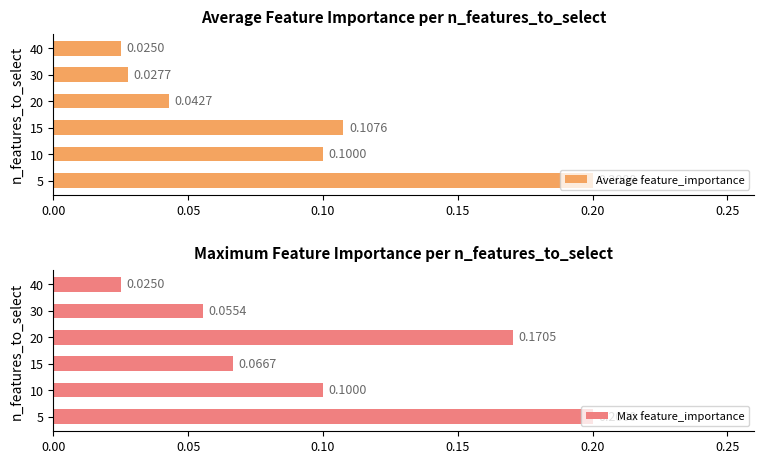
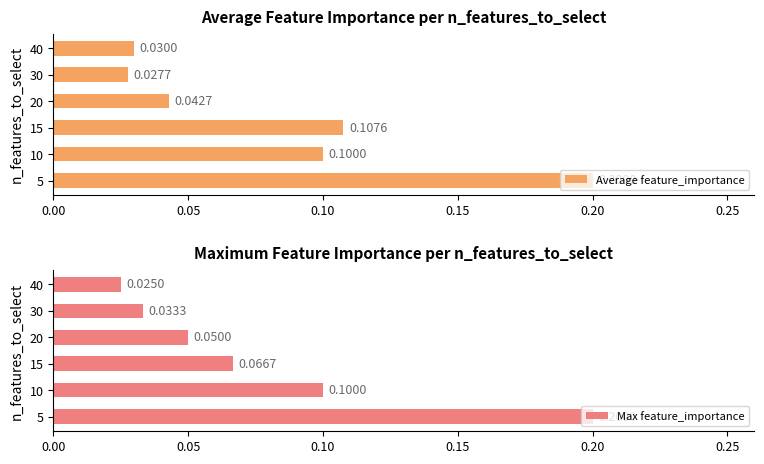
  {
    "Average Feature Importance per n_features_to_select": {
-     "40": 0.0250,
+     "40": 0.0300,
      "30": 0.0277,
      "20": 0.0427,
      "15": 0.1076,
      "10": 0.1000
    },
    "Maximum Feature Importance per n_features_to_select": {
      "40": 0.0250,
-     "30": 0.0554,
-     "20": 0.1705,
+     "30": 0.0333,
+     "20": 0.0500,
      "15": 0.0667,
      "10": 0.1000
    }
  }
